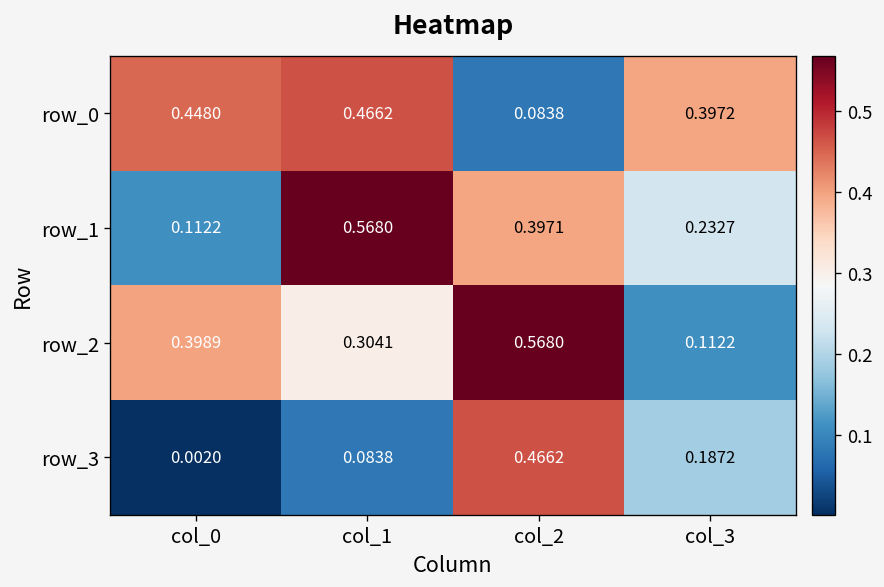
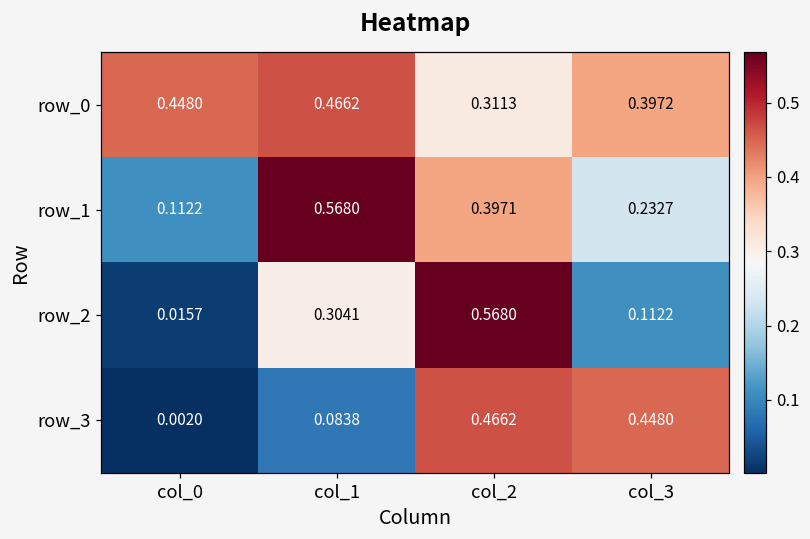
  {
    "row_0": {
      "col_0": 0.4480,
      "col_1": 0.4662,
-     "col_2": 0.0838,
+     "col_2": 0.3113,
      "col_3": 0.3972
    },
    "row_1": {
      "col_0": 0.1122,
      "col_1": 0.5680,
      "col_2": 0.3971,
      "col_3": 0.2327
    },
    "row_2": {
-     "col_0": 0.3989,
+     "col_0": 0.0157,
      "col_1": 0.3041,
      "col_2": 0.5680,
      "col_3": 0.1122
    },
    "row_3": {
      "col_0": 0.0020,
      "col_1": 0.0838,
      "col_2": 0.4662,
-     "col_3": 0.1872
+     "col_3": 0.4480
    }
  }
